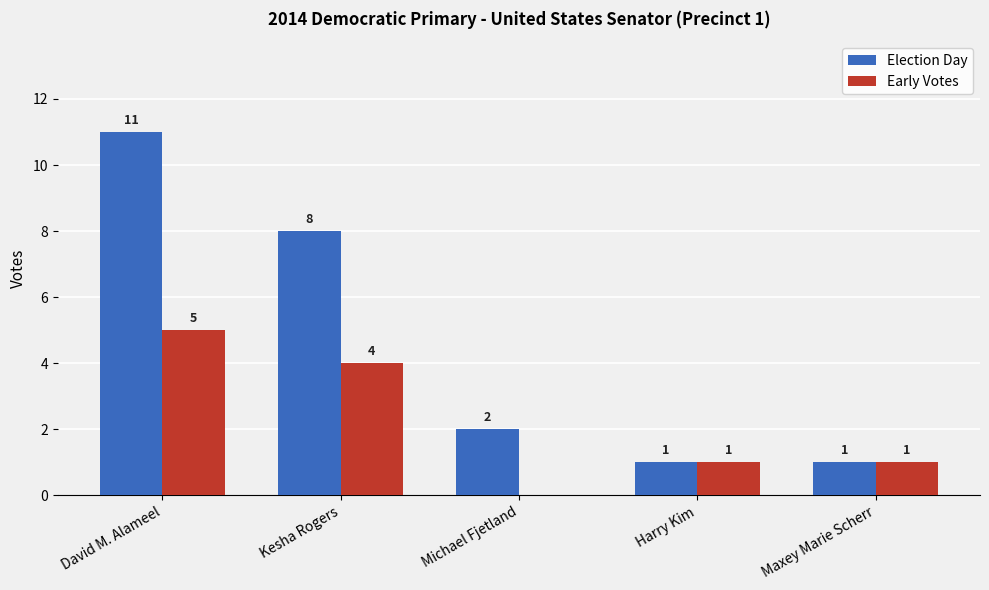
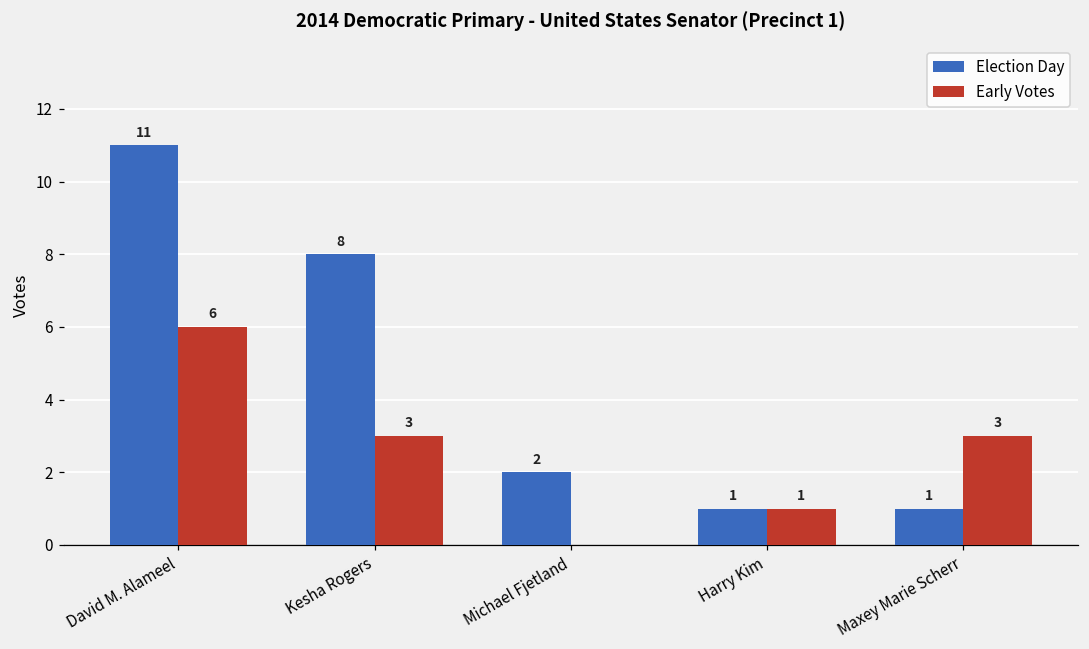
  {
    "Election Day": {
      "David M. Alameel": 11,
      "Kesha Rogers": 8,
      "Michael Fjetland": 2,
      "Harry Kim": 1,
      "Maxey Marie Scherr": 1
    },
    "Early Votes": {
-     "David M. Alameel": 5,
-     "Kesha Rogers": 4,
+     "David M. Alameel": 6,
+     "Kesha Rogers": 3,
      "Harry Kim": 1,
-     "Maxey Marie Scherr": 1
+     "Maxey Marie Scherr": 3
    }
  }
